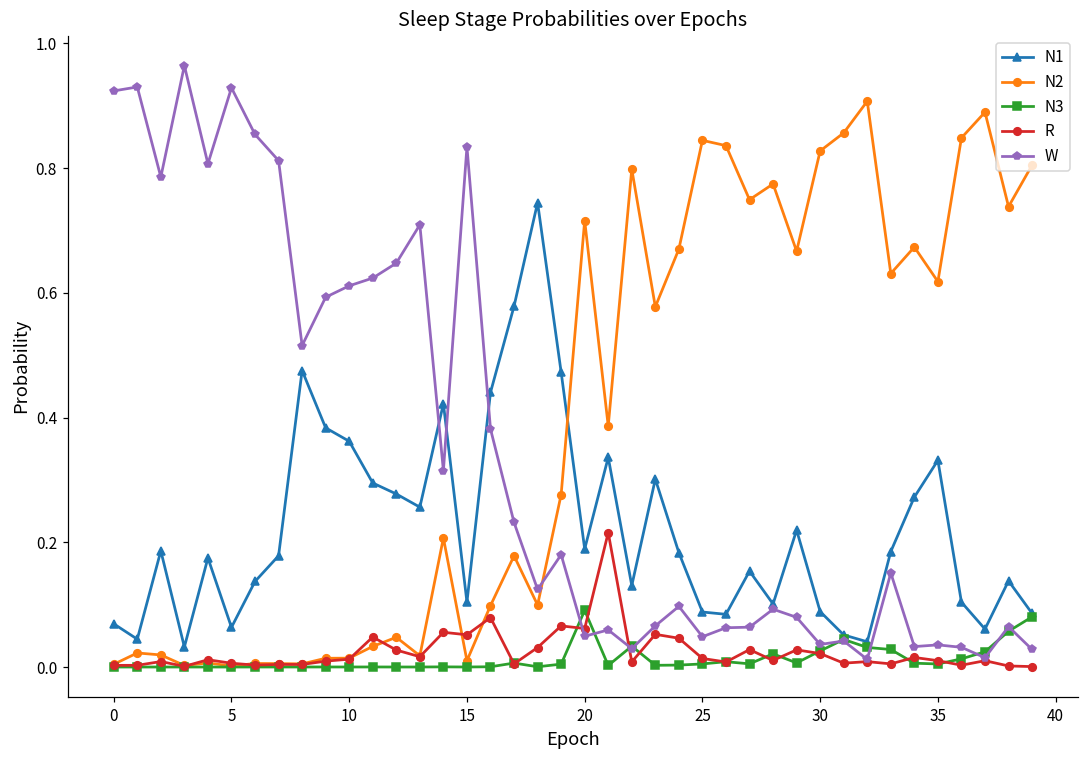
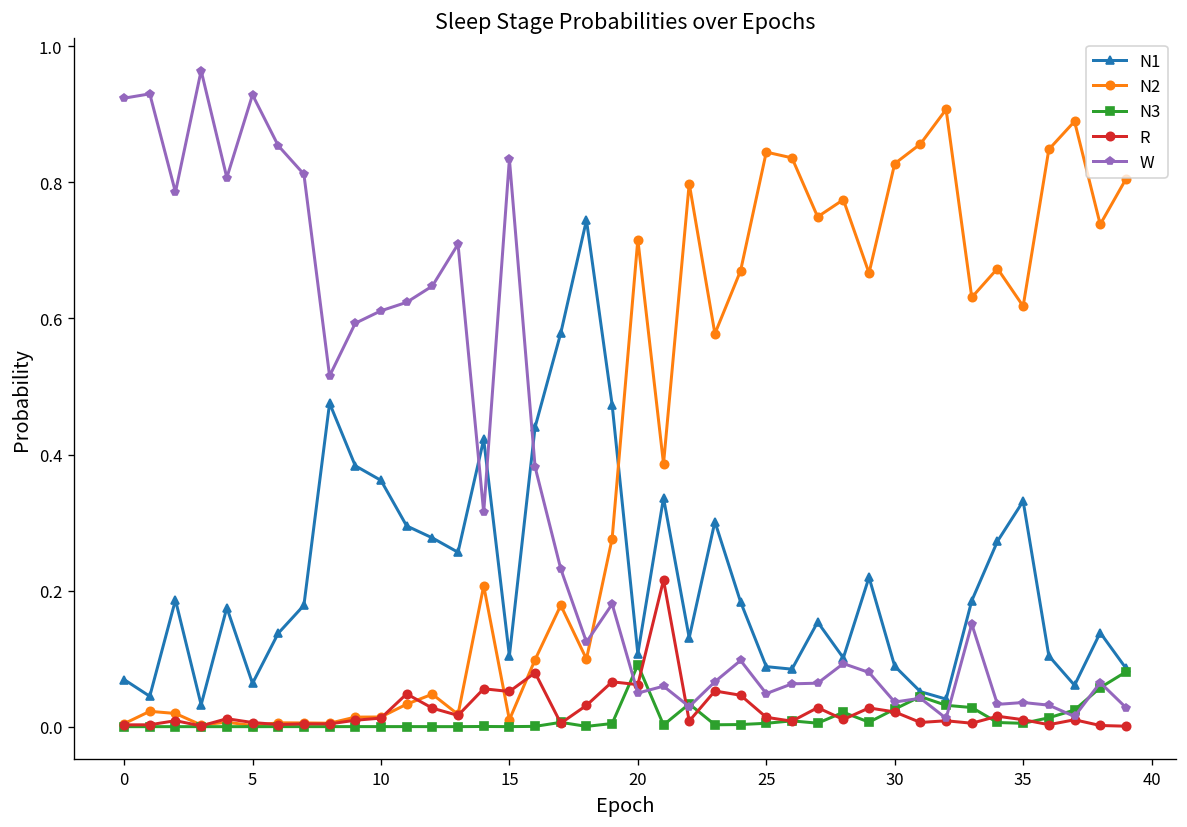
  {
    "N1": {
      "0": 0.07,
      "5": 0.06,
      "10": 0.36,
      "15": 0.10,
-     "20": 0.19,
+     "20": 0.11,
      "25": 0.09,
      "30": 0.09,
      "35": 0.33
    },
    "N2": {
      "15": 0.01,
      "20": 0.72,
      "25": 0.84,
      "30": 0.83,
      "35": 0.62
    },
    "N3": {
      "10": 0.00,
      "15": 0.00,
      "20": 0.09,
      "25": 0.00,
      "35": 0.00
    },
    "R": {
      "15": 0.05,
      "20": 0.06,
      "25": 0.01,
      "35": 0.01
    },
    "W": {
      "0": 0.92,
      "5": 0.93,
      "10": 0.61,
      "15": 0.83,
      "20": 0.05,
      "25": 0.05,
      "30": 0.04,
      "35": 0.04
    }
  }
